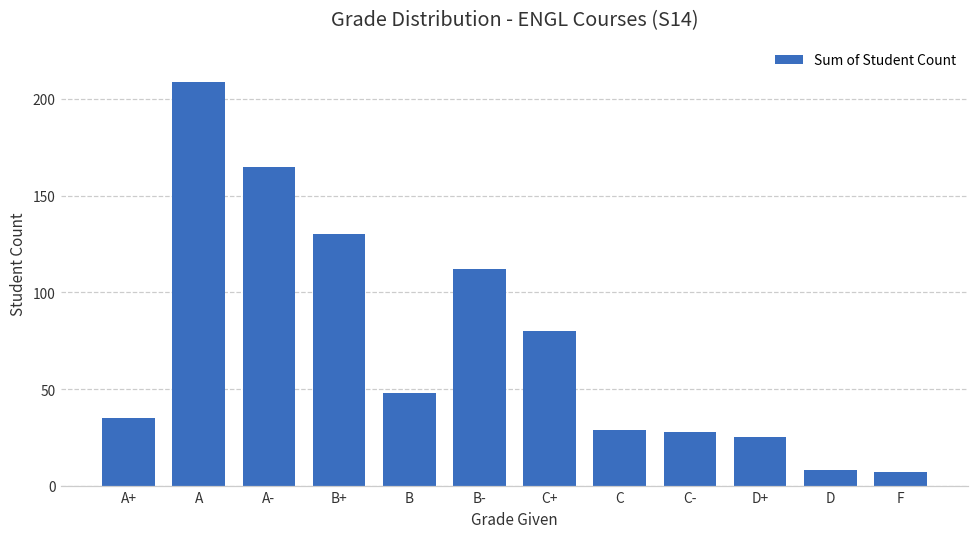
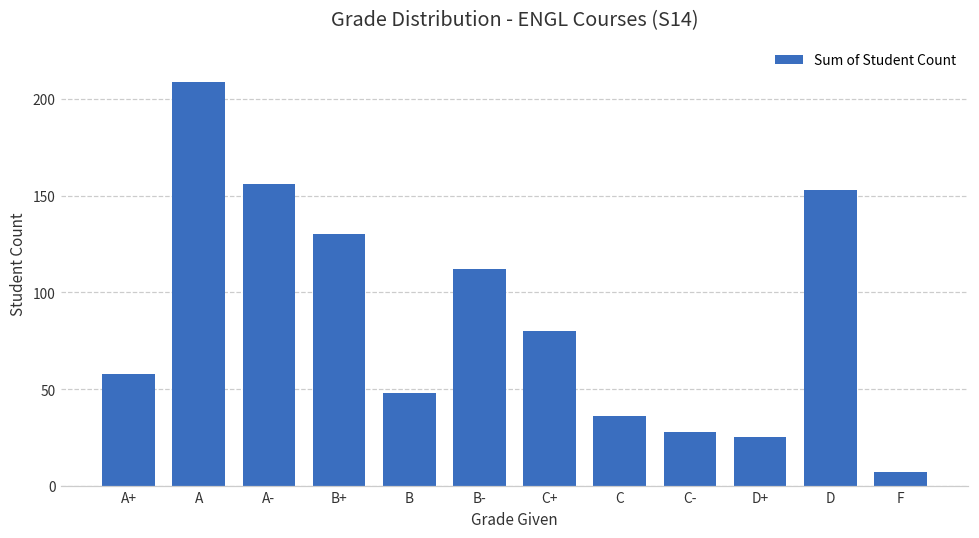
  {
-   "A+": 35,
+   "A+": 58,
    "A": 209,
-   "A-": 165,
+   "A-": 156,
    "B+": 130,
    "B": 48,
    "B-": 112,
    "C+": 80,
-   "C": 29,
+   "C": 36,
    "C-": 28,
    "D+": 25,
-   "D": 8,
+   "D": 153,
    "F": 7
  }
